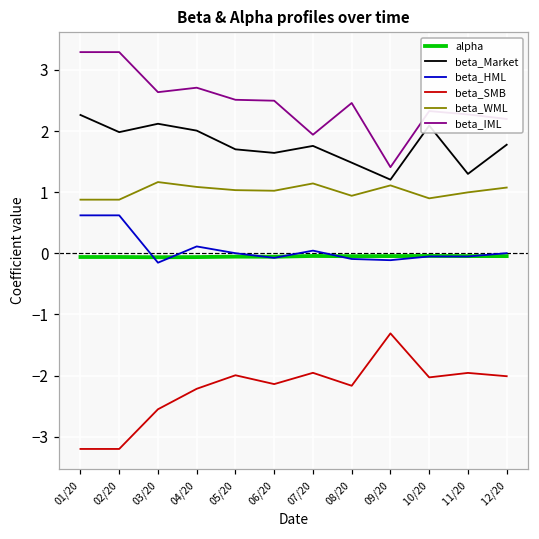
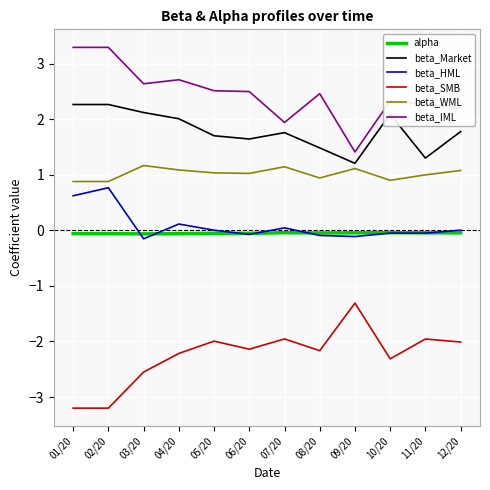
  {
    "alpha": {
      "01/20": -0.1,
      "02/20": -0.1,
      "03/20": -0.1,
      "04/20": -0.1,
      "05/20": -0.1,
      "07/20": 0.0,
      "09/20": 0.0,
      "12/20": 0.0
    },
    "beta_Market": {
      "01/20": 2.3,
-     "02/20": 2.0,
+     "02/20": 2.3,
      "03/20": 2.1,
      "04/20": 2.0,
      "05/20": 1.7,
      "06/20": 1.6,
      "07/20": 1.8,
      "08/20": 1.5,
      "09/20": 1.2,
      "11/20": 1.3,
      "12/20": 1.8
    },
    "beta_HML": {
      "01/20": 0.6,
-     "02/20": 0.6,
+     "02/20": 0.8,
      "03/20": -0.2,
      "04/20": 0.1,
      "05/20": 0.0,
      "07/20": 0.0,
      "09/20": -0.1,
      "12/20": 0.0
    },
    "beta_SMB": {
      "01/20": -3.2,
      "02/20": -3.2,
      "03/20": -2.6,
      "04/20": -2.2,
      "05/20": -2.0,
      "06/20": -2.1,
      "07/20": -2.0,
      "08/20": -2.2,
      "09/20": -1.3,
-     "10/20": -2.0,
+     "10/20": -2.3,
      "11/20": -2.0,
      "12/20": -2.0
    },
    "beta_WML": {
      "01/20": 0.9,
      "02/20": 0.9,
      "03/20": 1.2,
      "04/20": 1.1,
      "05/20": 1.0,
      "06/20": 1.0,
      "07/20": 1.1,
      "08/20": 0.9,
      "09/20": 1.1,
      "10/20": 0.9,
      "11/20": 1.0,
      "12/20": 1.1
    },
    "beta_IML": {
      "01/20": 3.3,
      "02/20": 3.3,
      "03/20": 2.6,
      "04/20": 2.7,
      "05/20": 2.5,
      "06/20": 2.5,
      "07/20": 1.9,
      "08/20": 2.5,
      "09/20": 1.4
    }
  }
